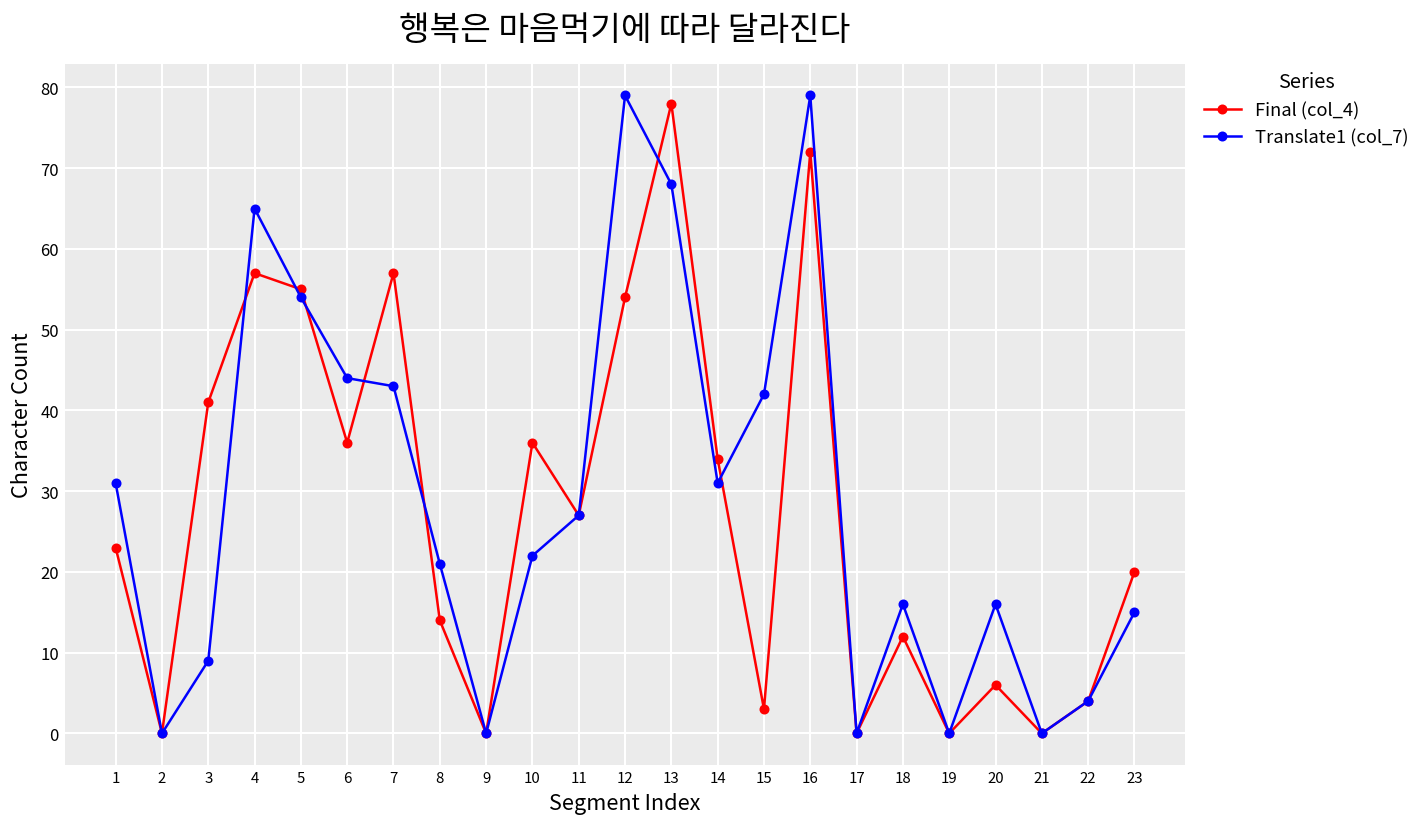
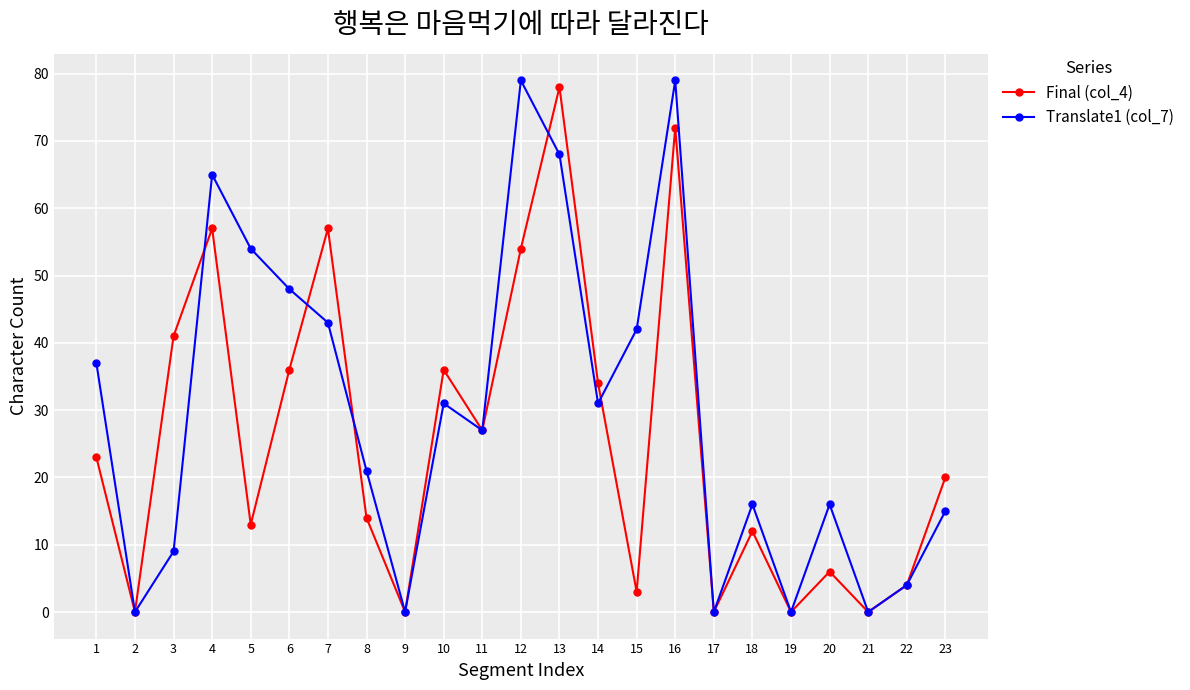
  {
    "Final (col_4)": {
      "1": 23,
      "3": 41,
      "4": 57,
-     "5": 55,
+     "5": 13,
      "6": 36,
      "7": 57,
      "8": 14,
      "10": 36,
      "12": 54,
      "13": 78,
      "14": 34,
      "15": 3,
      "16": 72,
      "18": 12,
      "20": 6,
      "23": 20
    },
    "Translate1 (col_7)": {
-     "1": 31,
+     "1": 37,
      "3": 9,
      "4": 65,
      "5": 54,
-     "6": 44,
+     "6": 48,
      "7": 43,
      "8": 21,
-     "10": 22,
+     "10": 31,
      "12": 79,
      "13": 68,
      "14": 31,
      "15": 42,
      "16": 79,
      "18": 16,
      "20": 16,
      "23": 15
    }
  }
